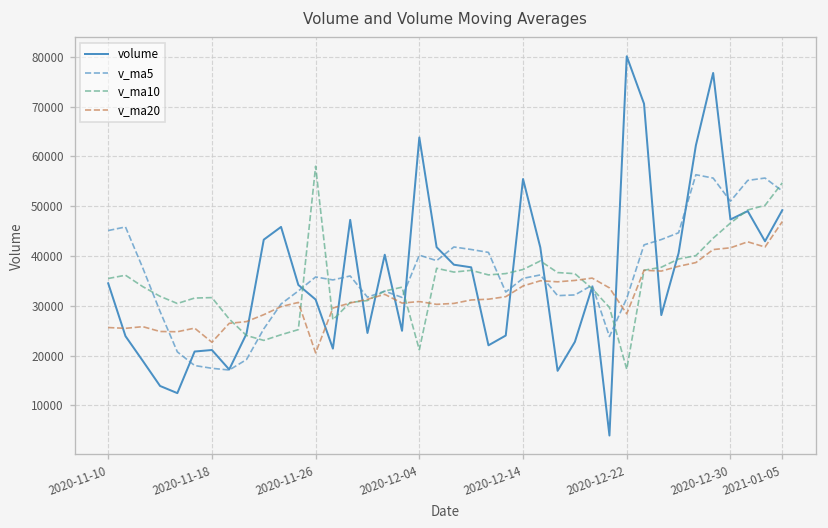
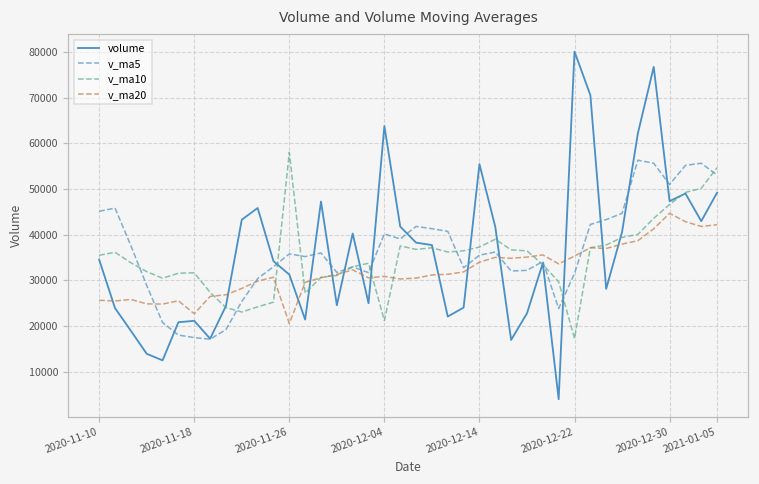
  {
    "v_ma10": {
      "2020-11-10": 35000,
      "2020-11-18": 32000,
      "2020-11-26": 58000,
      "2020-12-04": 21000,
      "2020-12-14": 37000,
      "2020-12-22": 17000,
      "2020-12-30": 47000,
      "2021-01-05": 55000
    },
    "v_ma20": {
      "2020-11-10": 26000,
      "2020-11-18": 23000,
      "2020-11-26": 21000,
      "2020-12-04": 31000,
      "2020-12-14": 34000,
-     "2020-12-22": 28000,
-     "2020-12-30": 42000,
-     "2021-01-05": 47000
+     "2020-12-22": 35000,
+     "2020-12-30": 45000,
+     "2021-01-05": 42000
    }
  }
